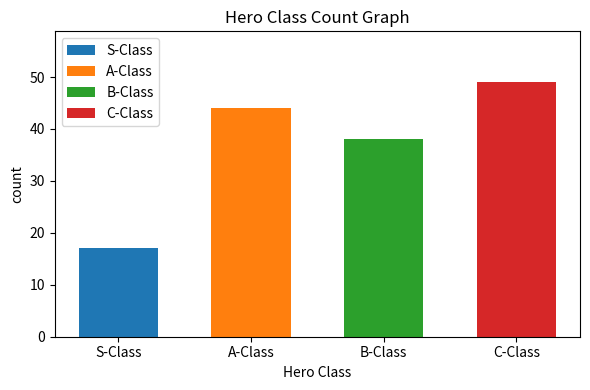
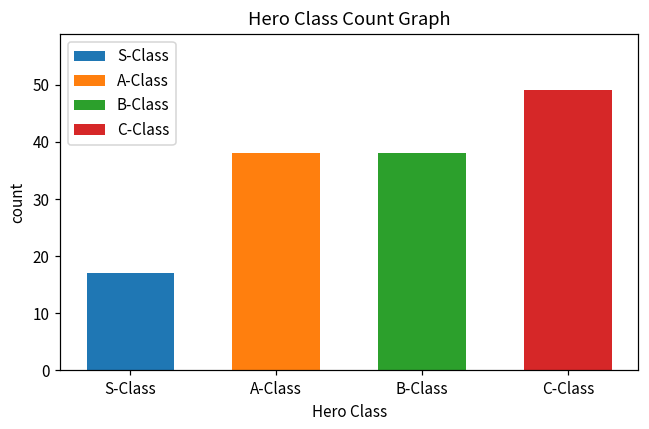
  {
    "S-Class": 17,
-   "A-Class": 44,
+   "A-Class": 38,
    "B-Class": 38,
    "C-Class": 49
  }
